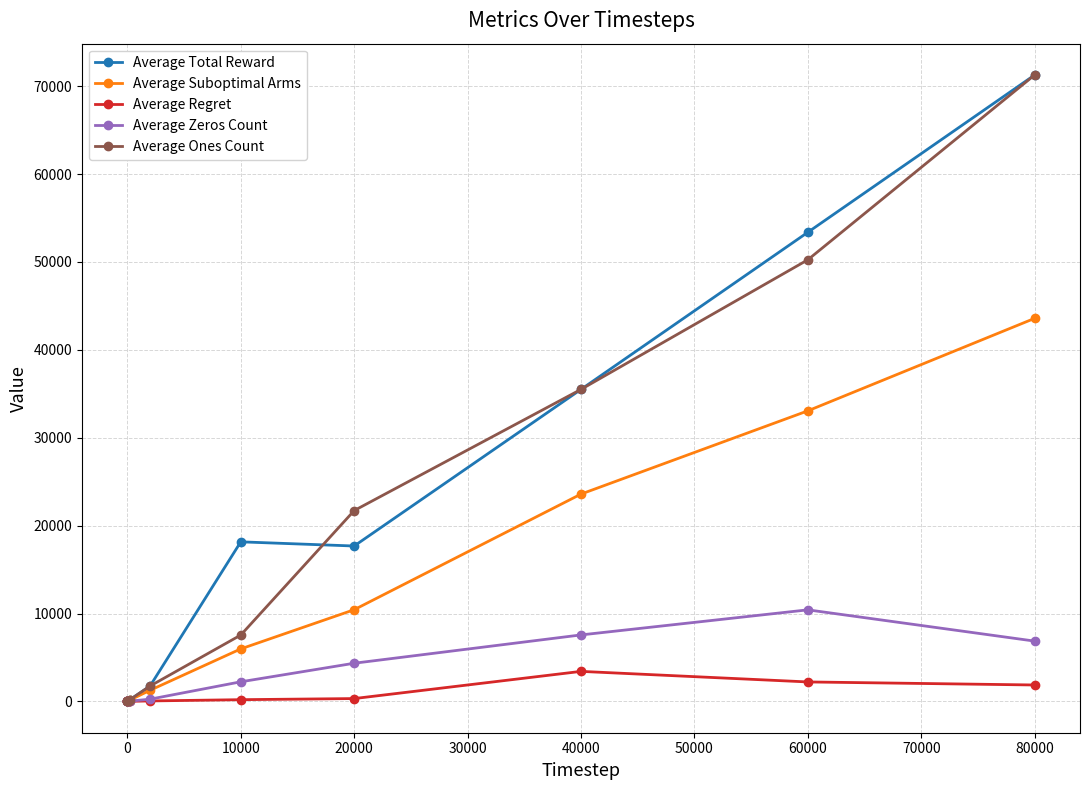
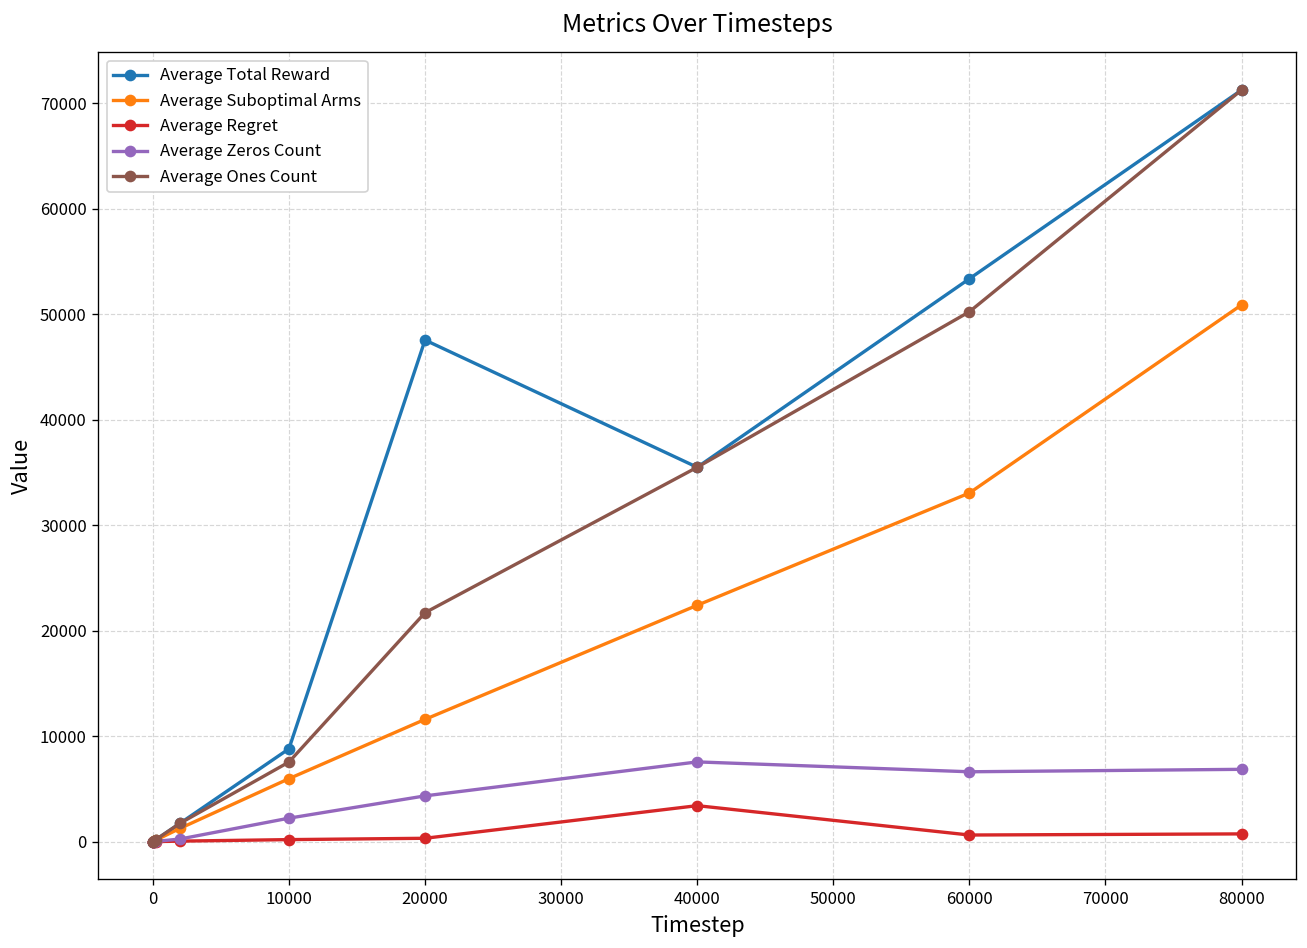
  {
    "Average Total Reward": {
-     "10000": 18000,
-     "20000": 18000,
+     "10000": 9000,
+     "20000": 48000,
      "60000": 53000
    },
    "Average Suboptimal Arms": {
      "10000": 6000,
-     "20000": 10000,
-     "40000": 24000,
+     "20000": 12000,
+     "40000": 22000,
      "60000": 33000,
-     "80000": 44000
+     "80000": 51000
    },
    "Average Regret": {
      "10000": 0,
      "20000": 0,
      "40000": 3000,
-     "60000": 2000,
-     "80000": 2000
+     "60000": 1000,
+     "80000": 1000
    },
    "Average Zeros Count": {
      "10000": 2000,
      "20000": 4000,
      "40000": 8000,
-     "60000": 10000,
+     "60000": 7000,
      "80000": 7000
    },
    "Average Ones Count": {
      "10000": 8000,
      "20000": 22000,
      "60000": 50000
    }
  }
